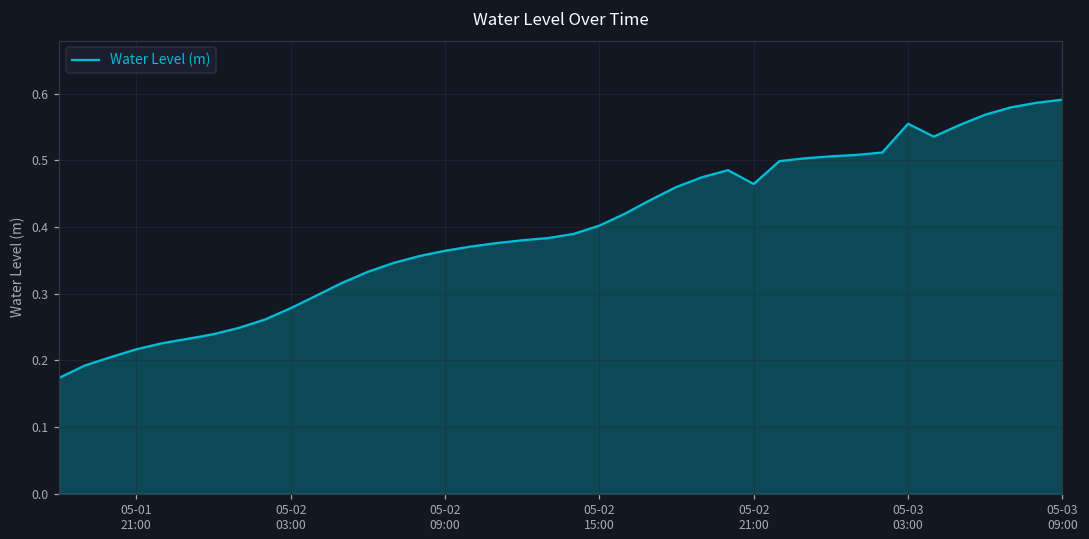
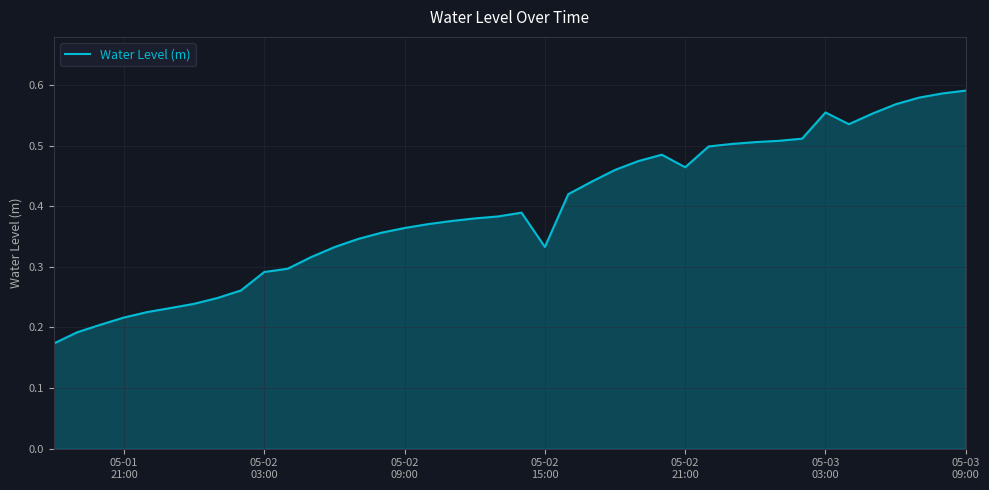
  {
    "05-01 21:00": 0.22,
-   "05-02 03:00": 0.28,
+   "05-02 03:00": 0.29,
    "05-02 09:00": 0.36,
-   "05-02 15:00": 0.40,
+   "05-02 15:00": 0.33,
    "05-02 21:00": 0.46,
    "05-03 03:00": 0.55,
    "05-03 09:00": 0.59
  }
